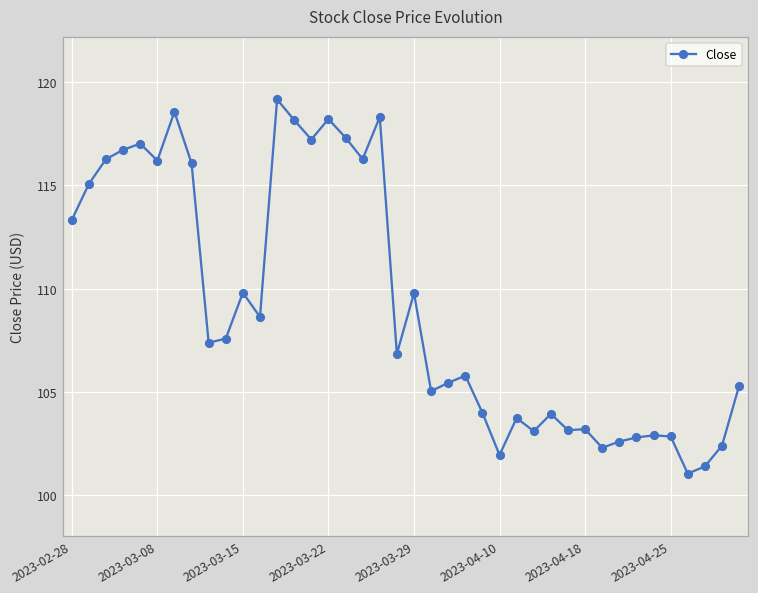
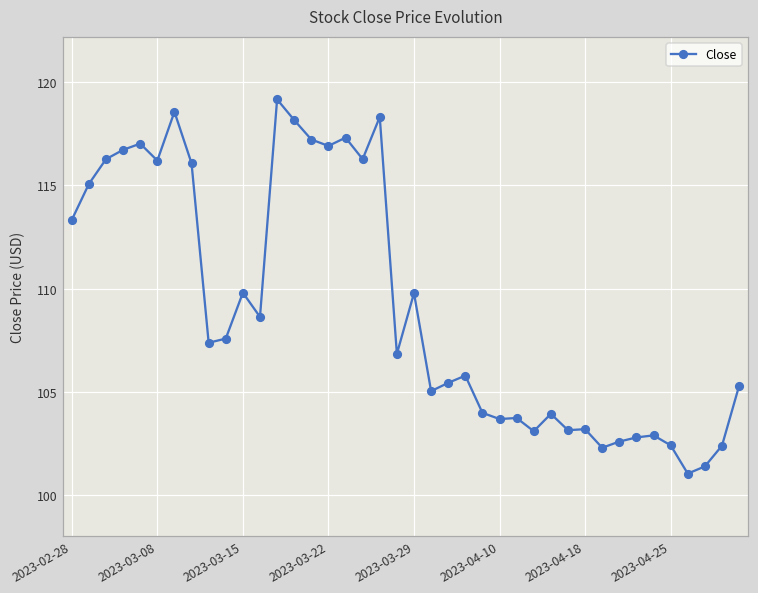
  {
    "2023-02-28": 113.3,
    "2023-03-08": 116.2,
    "2023-03-15": 109.8,
-   "2023-03-22": 118.2,
+   "2023-03-22": 116.9,
    "2023-03-29": 109.8,
-   "2023-04-10": 102.0,
+   "2023-04-10": 103.7,
    "2023-04-18": 103.2,
-   "2023-04-25": 102.9
+   "2023-04-25": 102.4
  }
